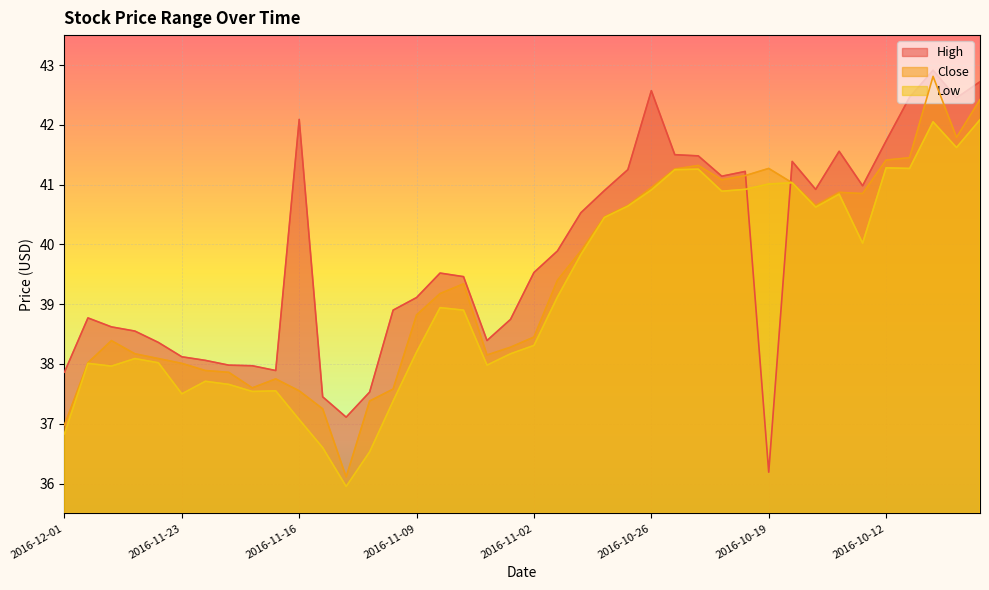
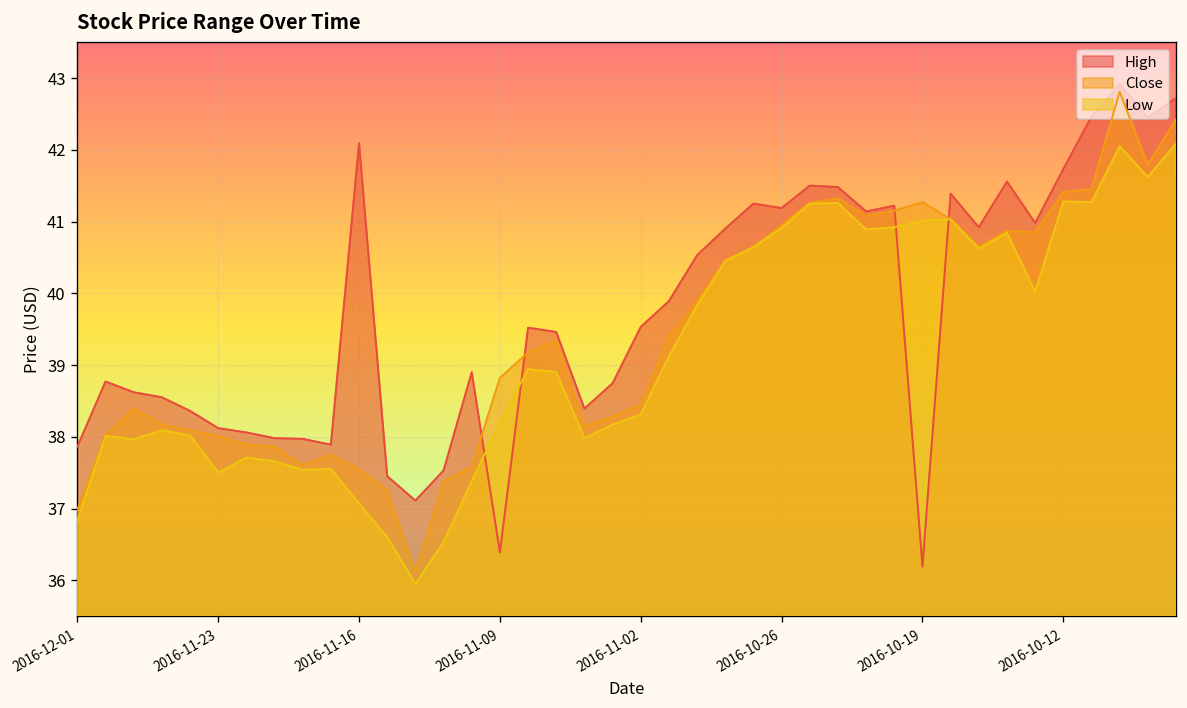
  {
    "High": {
      "2016-12-01": 37.9,
      "2016-11-23": 38.1,
      "2016-11-16": 42.1,
-     "2016-11-09": 39.1,
+     "2016-11-09": 36.4,
      "2016-11-02": 39.5,
-     "2016-10-26": 42.6,
+     "2016-10-26": 41.2,
      "2016-10-19": 36.2,
      "2016-10-12": 41.7
    }
  }
